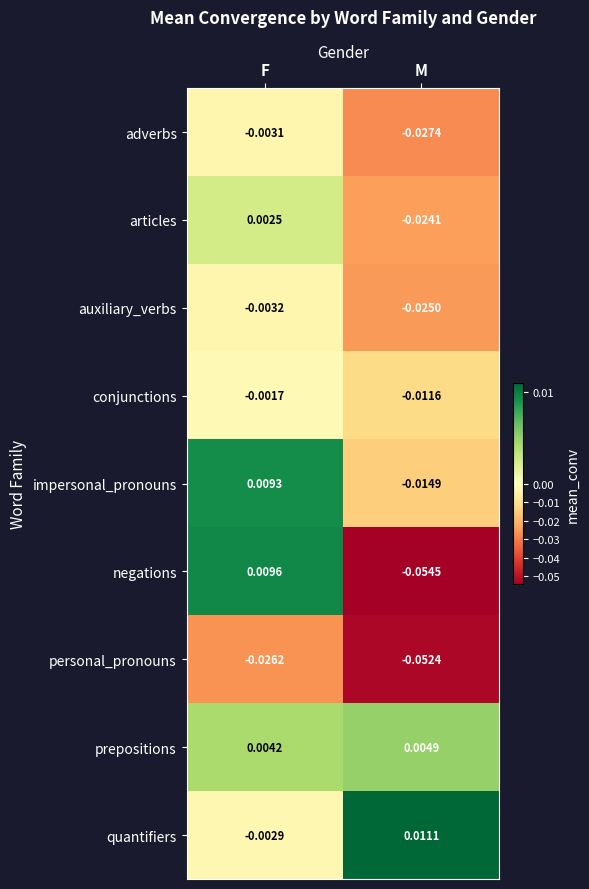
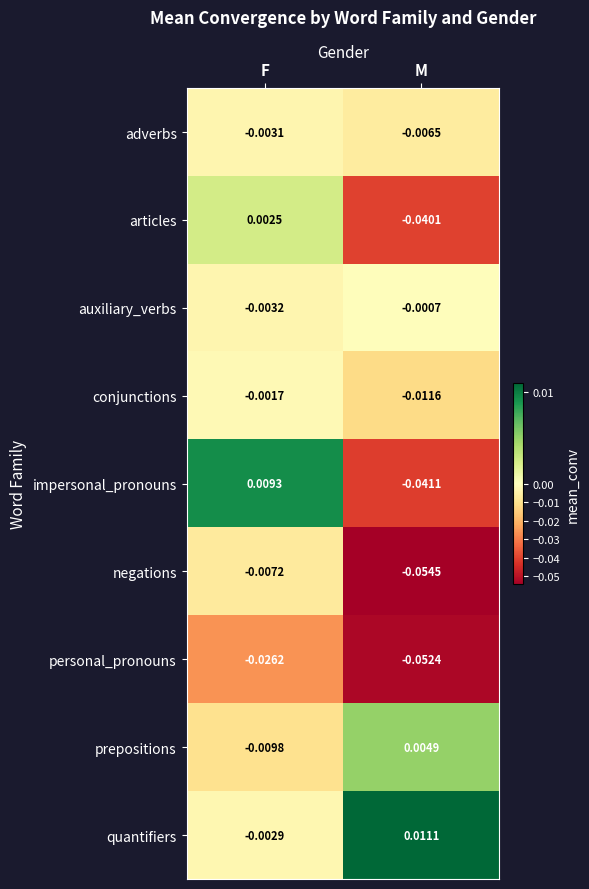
  {
    "adverbs": {
      "F": -0.0031,
-     "M": -0.0274
+     "M": -0.0065
    },
    "articles": {
      "F": 0.0025,
-     "M": -0.0241
+     "M": -0.0401
    },
    "auxiliary_verbs": {
      "F": -0.0032,
-     "M": -0.0250
+     "M": -0.0007
    },
    "conjunctions": {
      "F": -0.0017,
      "M": -0.0116
    },
    "impersonal_pronouns": {
      "F": 0.0093,
-     "M": -0.0149
+     "M": -0.0411
    },
    "negations": {
-     "F": 0.0096,
+     "F": -0.0072,
      "M": -0.0545
    },
    "personal_pronouns": {
      "F": -0.0262,
      "M": -0.0524
    },
    "prepositions": {
-     "F": 0.0042,
+     "F": -0.0098,
      "M": 0.0049
    },
    "quantifiers": {
      "F": -0.0029,
      "M": 0.0111
    }
  }
